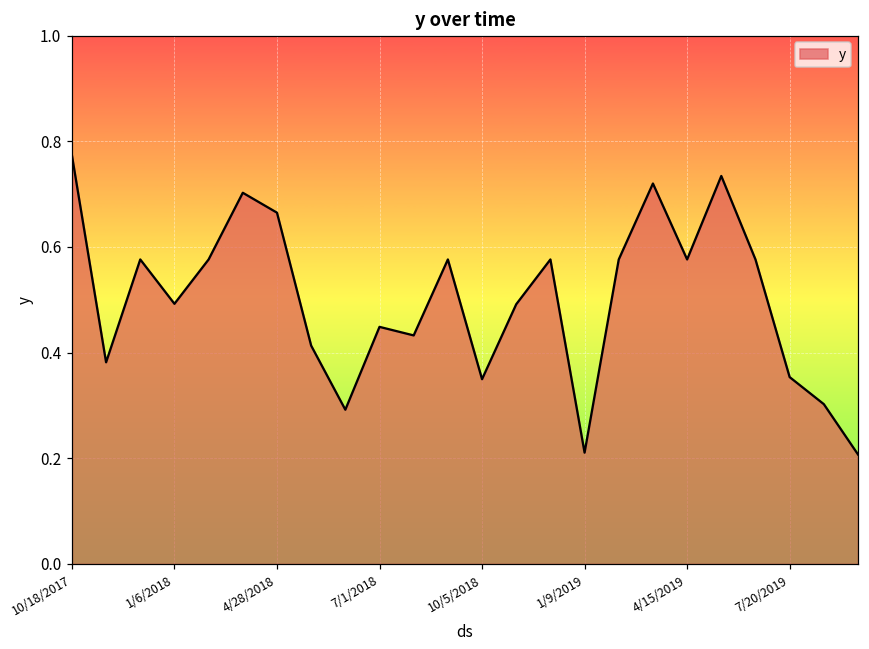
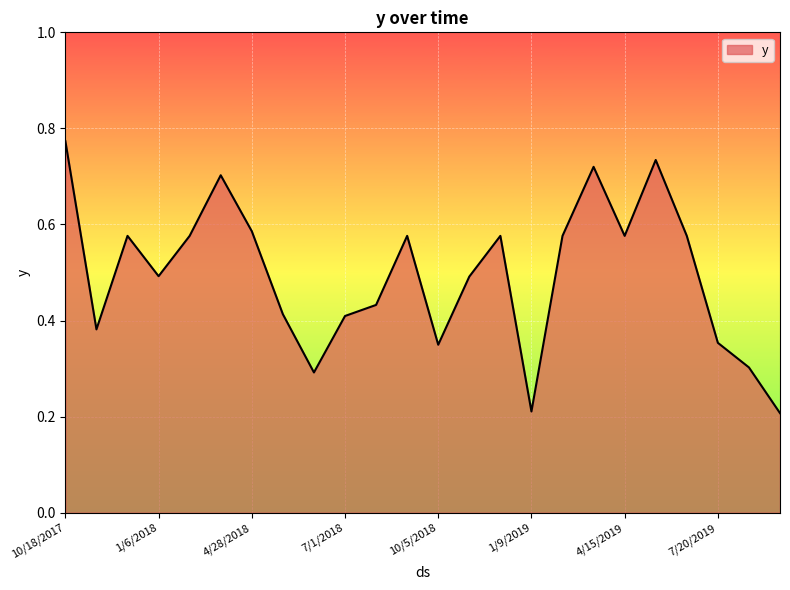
  {
    "10/18/2017": 0.77,
    "1/6/2018": 0.49,
-   "4/28/2018": 0.66,
-   "7/1/2018": 0.45,
+   "4/28/2018": 0.59,
+   "7/1/2018": 0.41,
    "10/5/2018": 0.35,
    "1/9/2019": 0.21,
    "4/15/2019": 0.58,
    "7/20/2019": 0.35
  }
